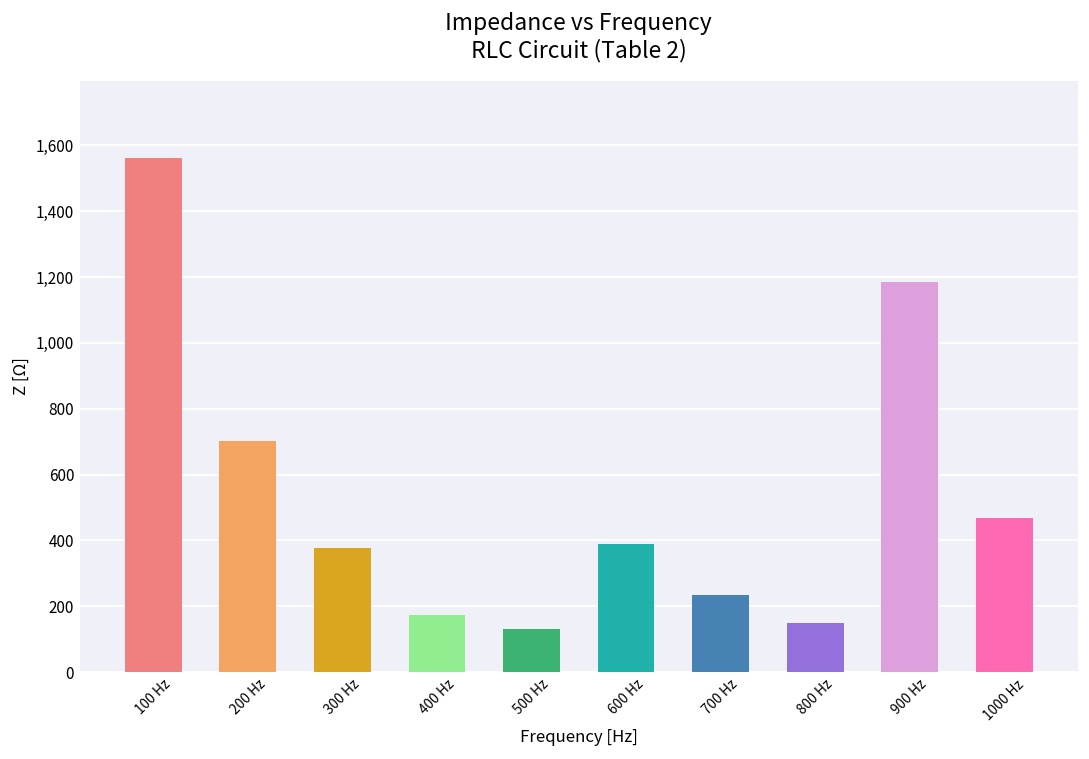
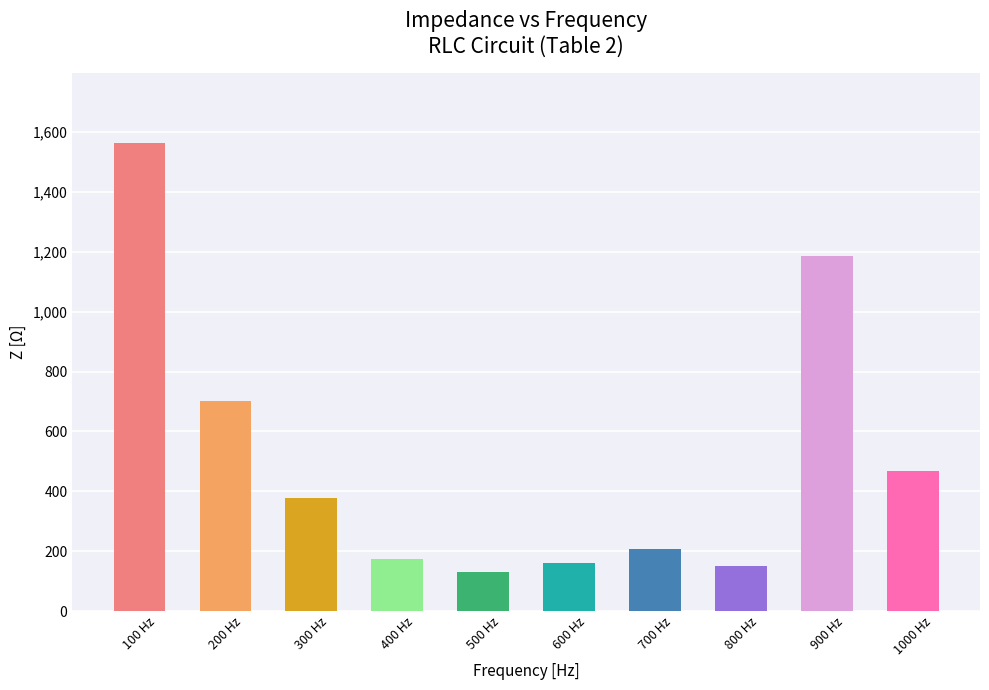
  {
    "100 Hz": "1,560",
    "200 Hz": "700",
    "300 Hz": "380",
    "400 Hz": "170",
    "500 Hz": "130",
-   "600 Hz": "390",
-   "700 Hz": "230",
+   "600 Hz": "160",
+   "700 Hz": "210",
    "800 Hz": "150",
    "900 Hz": "1,190",
    "1000 Hz": "470"
  }
